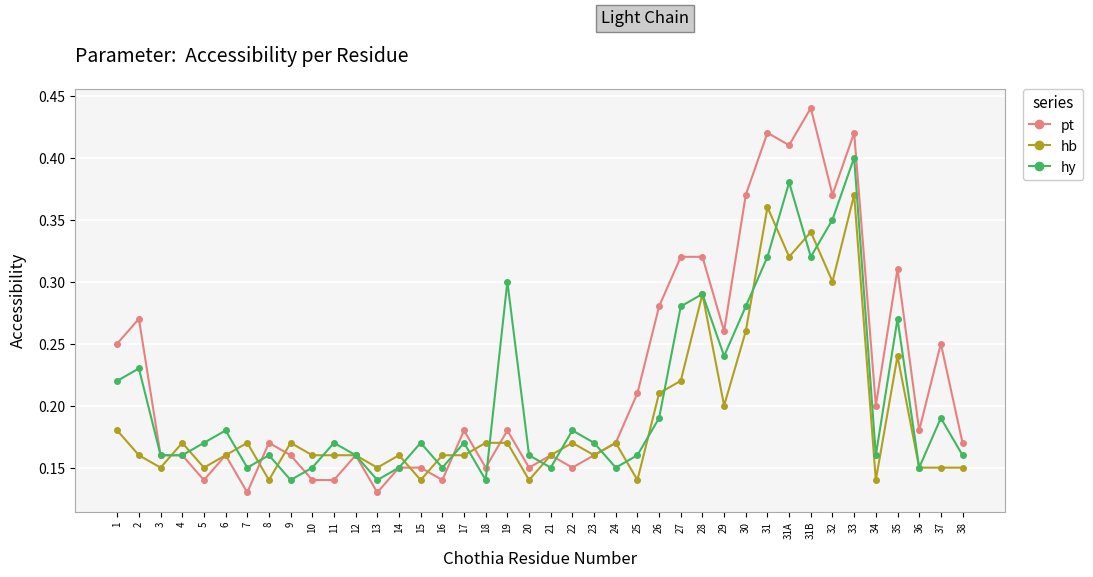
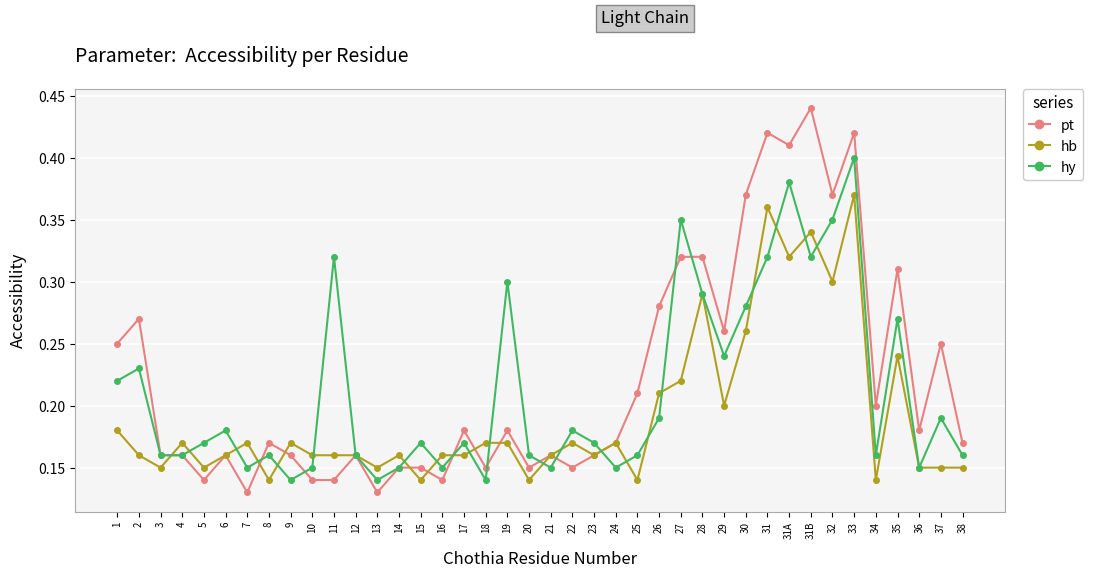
  {
    "pt": {
      "1": 0.25,
      "2": 0.27,
      "5": 0.14,
      "7": 0.13,
      "8": 0.17,
      "9": 0.16,
      "10": 0.14,
      "11": 0.14,
      "13": 0.13,
      "15": 0.15,
      "16": 0.14,
      "17": 0.18,
      "18": 0.15,
      "19": 0.18,
      "20": 0.15,
      "22": 0.15,
      "25": 0.21,
      "26": 0.28,
      "27": 0.32,
      "28": 0.32,
      "29": 0.26,
      "30": 0.37,
      "31": 0.42,
      "31A": 0.41,
      "31B": 0.44,
      "32": 0.37,
      "33": 0.42,
      "34": 0.20,
      "35": 0.31,
      "36": 0.18,
      "37": 0.25,
      "38": 0.17
    },
    "hb": {
      "1": 0.18,
      "2": 0.16,
      "3": 0.15,
      "4": 0.17,
      "5": 0.15,
      "7": 0.17,
      "8": 0.14,
      "9": 0.17,
      "10": 0.16,
      "11": 0.16,
      "13": 0.15,
      "14": 0.16,
      "15": 0.14,
      "16": 0.16,
      "17": 0.16,
      "18": 0.17,
      "19": 0.17,
      "20": 0.14,
      "22": 0.17,
      "25": 0.14,
      "26": 0.21,
      "27": 0.22,
      "29": 0.20,
      "30": 0.26,
      "31": 0.36,
      "31A": 0.32,
      "31B": 0.34,
      "32": 0.30,
      "33": 0.37,
      "34": 0.14,
      "35": 0.24,
      "37": 0.15,
      "38": 0.15
    },
    "hy": {
      "1": 0.22,
      "2": 0.23,
      "5": 0.17,
      "6": 0.18,
      "7": 0.15,
      "8": 0.16,
      "9": 0.14,
      "10": 0.15,
-     "11": 0.17,
+     "11": 0.32,
      "13": 0.14,
      "15": 0.17,
      "16": 0.15,
      "17": 0.17,
      "18": 0.14,
      "19": 0.30,
      "20": 0.16,
      "21": 0.15,
      "22": 0.18,
      "23": 0.17,
      "24": 0.15,
      "25": 0.16,
      "26": 0.19,
-     "27": 0.28,
+     "27": 0.35,
      "29": 0.24,
      "30": 0.28,
      "31": 0.32,
      "31A": 0.38,
      "31B": 0.32,
      "32": 0.35,
      "33": 0.40,
      "34": 0.16,
      "35": 0.27,
      "37": 0.19,
      "38": 0.16
    }
  }
